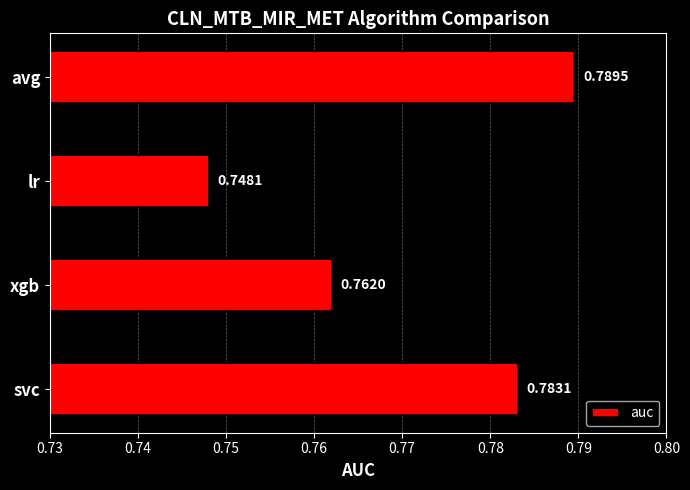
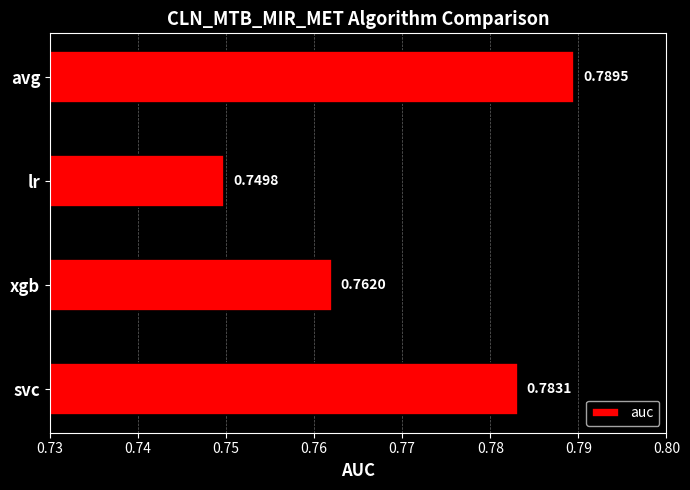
  {
    "avg": 0.7895,
-   "lr": 0.7481,
+   "lr": 0.7498,
    "xgb": 0.7620,
    "svc": 0.7831
  }
